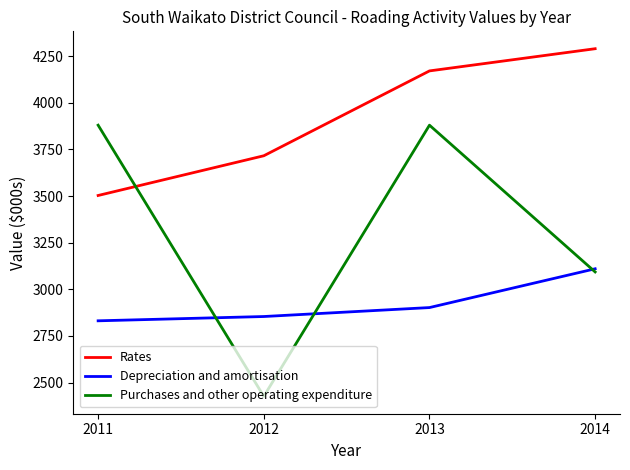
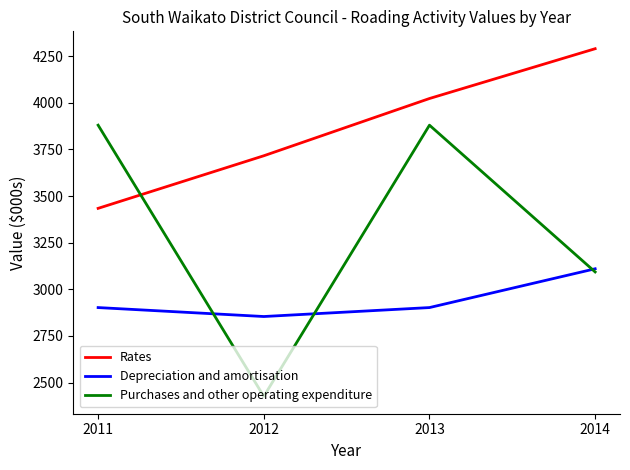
  {
    "Rates": {
-     "2011": 3500,
+     "2011": 3430,
      "2012": 3720,
-     "2013": 4170,
+     "2013": 4020,
      "2014": 4290
    },
    "Depreciation and amortisation": {
-     "2011": 2830,
+     "2011": 2900,
      "2012": 2850,
      "2013": 2900,
      "2014": 3110
    },
    "Purchases and other operating expenditure": {
      "2011": 3880,
      "2013": 3880,
      "2014": 3090
    }
  }
